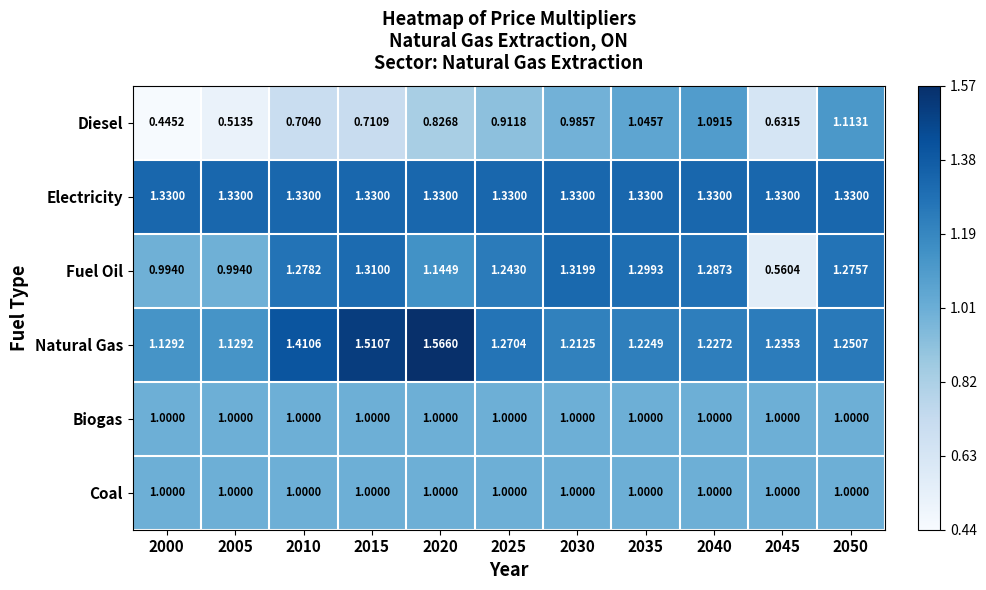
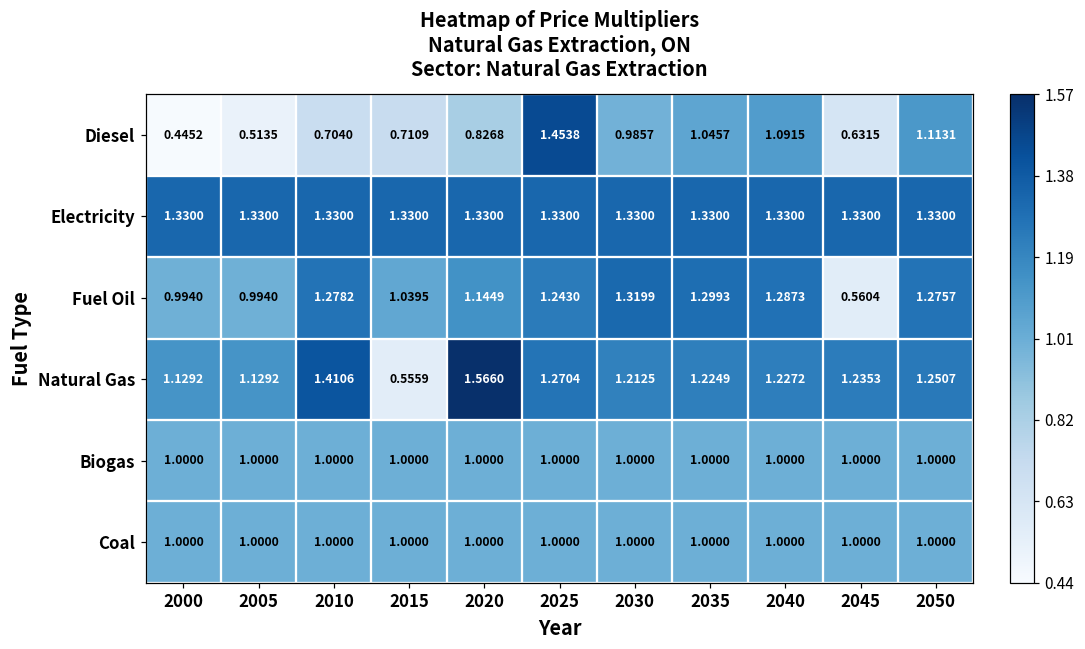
  {
    "Diesel": {
      "2000": 0.4452,
      "2005": 0.5135,
      "2010": 0.7040,
      "2015": 0.7109,
      "2020": 0.8268,
-     "2025": 0.9118,
+     "2025": 1.4538,
      "2030": 0.9857,
      "2035": 1.0457,
      "2040": 1.0915,
      "2045": 0.6315,
      "2050": 1.1131
    },
    "Electricity": {
      "2000": 1.3300,
      "2005": 1.3300,
      "2010": 1.3300,
      "2015": 1.3300,
      "2020": 1.3300,
      "2025": 1.3300,
      "2030": 1.3300,
      "2035": 1.3300,
      "2040": 1.3300,
      "2045": 1.3300,
      "2050": 1.3300
    },
    "Fuel Oil": {
      "2000": 0.9940,
      "2005": 0.9940,
      "2010": 1.2782,
-     "2015": 1.3100,
+     "2015": 1.0395,
      "2020": 1.1449,
      "2025": 1.2430,
      "2030": 1.3199,
      "2035": 1.2993,
      "2040": 1.2873,
      "2045": 0.5604,
      "2050": 1.2757
    },
    "Natural Gas": {
      "2000": 1.1292,
      "2005": 1.1292,
      "2010": 1.4106,
-     "2015": 1.5107,
+     "2015": 0.5559,
      "2020": 1.5660,
      "2025": 1.2704,
      "2030": 1.2125,
      "2035": 1.2249,
      "2040": 1.2272,
      "2045": 1.2353,
      "2050": 1.2507
    },
    "Biogas": {
      "2000": 1.0000,
      "2005": 1.0000,
      "2010": 1.0000,
      "2015": 1.0000,
      "2020": 1.0000,
      "2025": 1.0000,
      "2030": 1.0000,
      "2035": 1.0000,
      "2040": 1.0000,
      "2045": 1.0000,
      "2050": 1.0000
    },
    "Coal": {
      "2000": 1.0000,
      "2005": 1.0000,
      "2010": 1.0000,
      "2015": 1.0000,
      "2020": 1.0000,
      "2025": 1.0000,
      "2030": 1.0000,
      "2035": 1.0000,
      "2040": 1.0000,
      "2045": 1.0000,
      "2050": 1.0000
    }
  }
